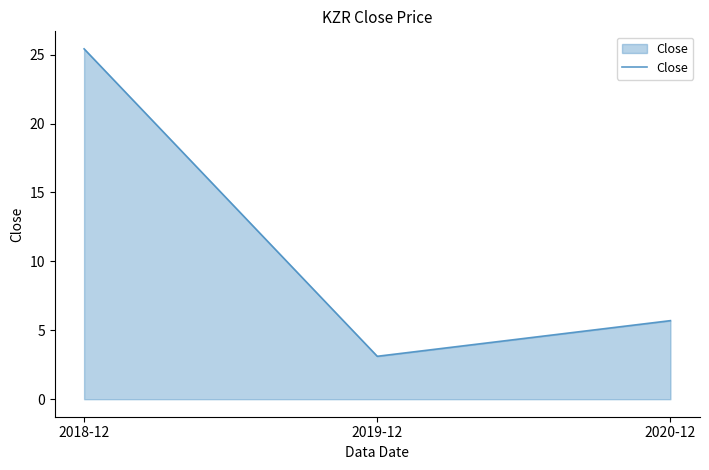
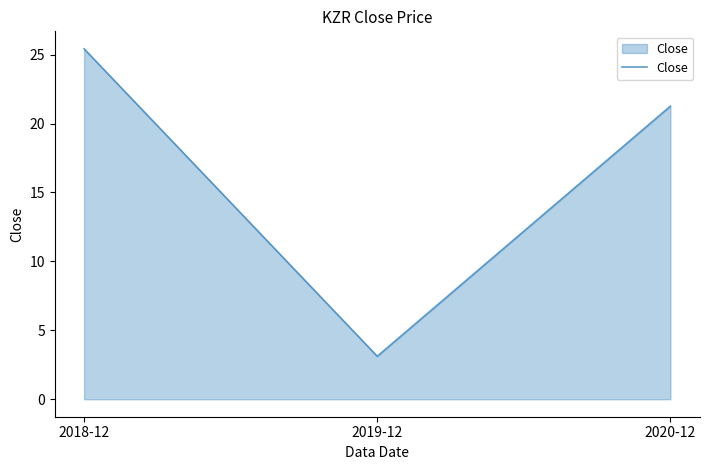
  {
    "2018-12": 25.4,
    "2019-12": 3.1,
-   "2020-12": 5.7
+   "2020-12": 21.3
  }
